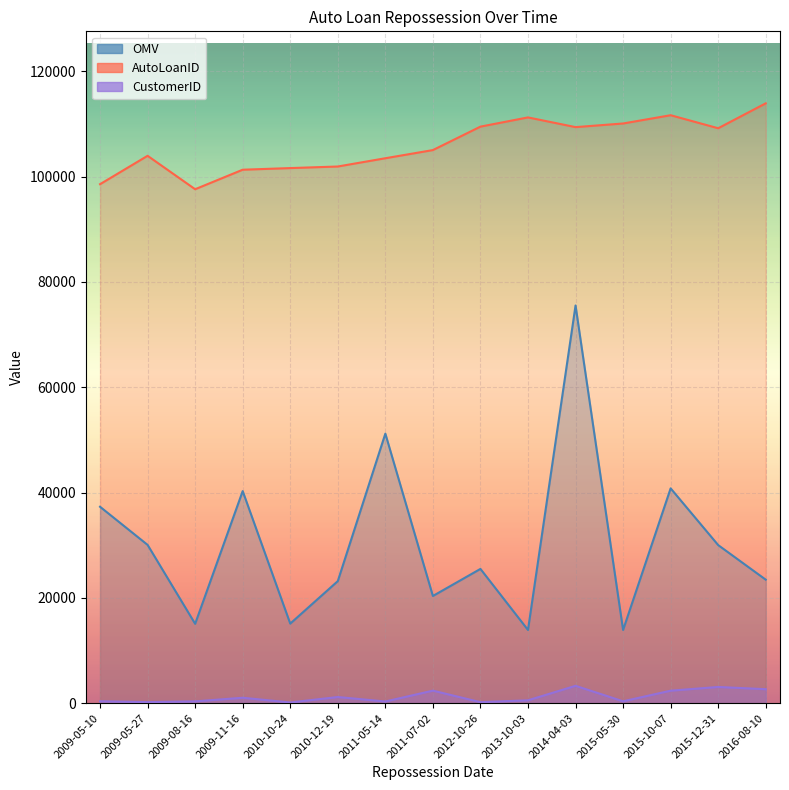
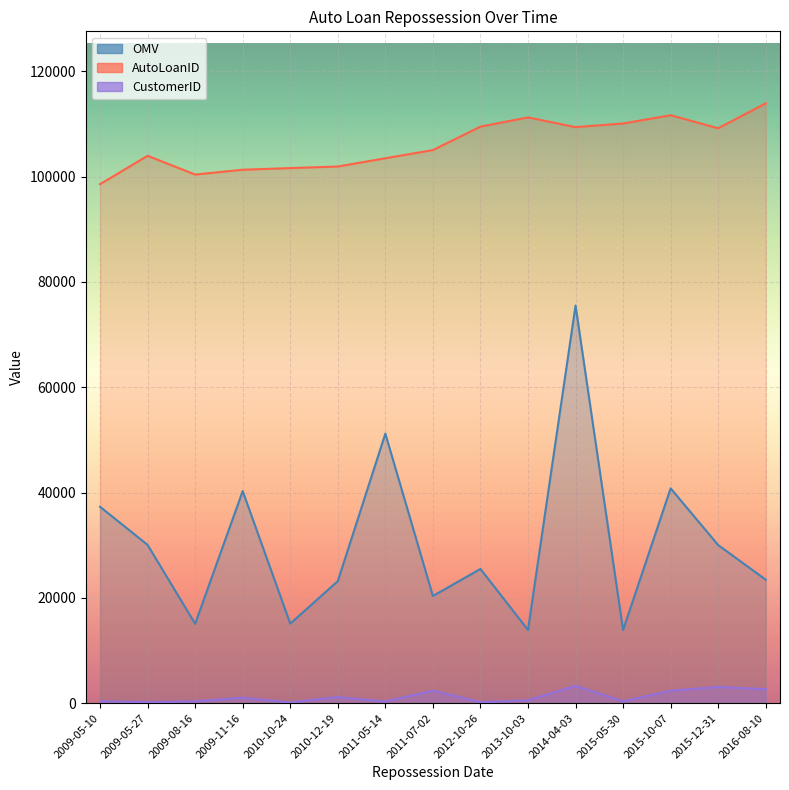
  {
    "AutoLoanID": {
      "2009-05-10": 99000,
      "2009-05-27": 104000,
-     "2009-08-16": 98000,
+     "2009-08-16": 100000,
      "2009-11-16": 101000,
      "2010-10-24": 102000,
      "2010-12-19": 102000,
      "2011-05-14": 103000,
      "2011-07-02": 105000,
      "2012-10-26": 109000,
      "2013-10-03": 111000,
      "2014-04-03": 109000,
      "2015-05-30": 110000,
      "2015-10-07": 112000,
      "2015-12-31": 109000,
      "2016-08-10": 114000
    }
  }
